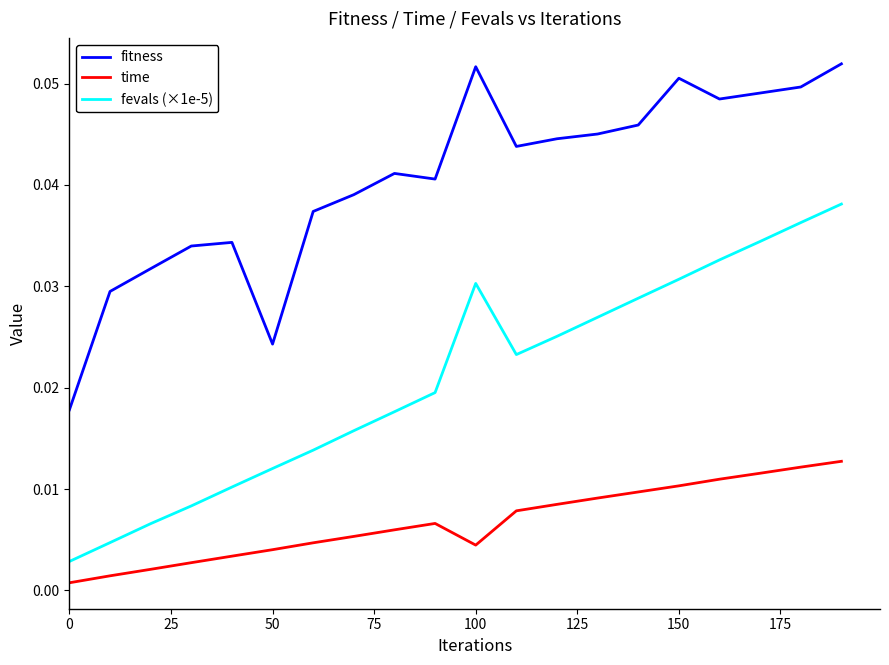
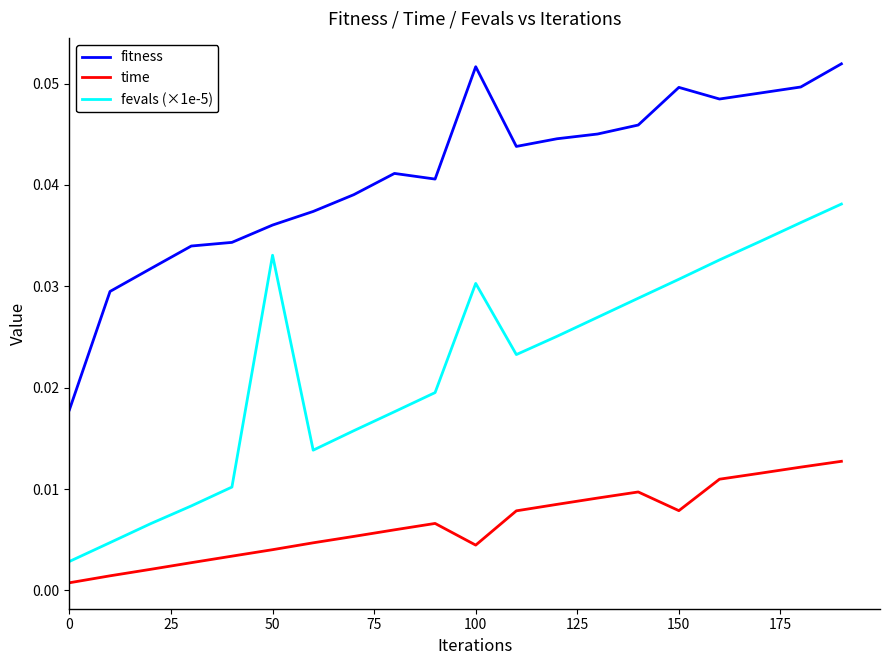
  {
    "fitness": {
      "0": 0.0178,
-     "50": 0.0243,
+     "50": 0.0360,
      "100": 0.0517,
-     "150": 0.0505
+     "150": 0.0496
    },
    "time": {
      "0": 0.0008,
      "50": 0.0040,
      "100": 0.0045,
-     "150": 0.0103
+     "150": 0.0079
    },
    "fevals (×1e-5)": {
      "0": 0.0029,
-     "50": 0.0120,
+     "50": 0.0331,
      "100": 0.0303,
      "150": 0.0307
    }
  }
